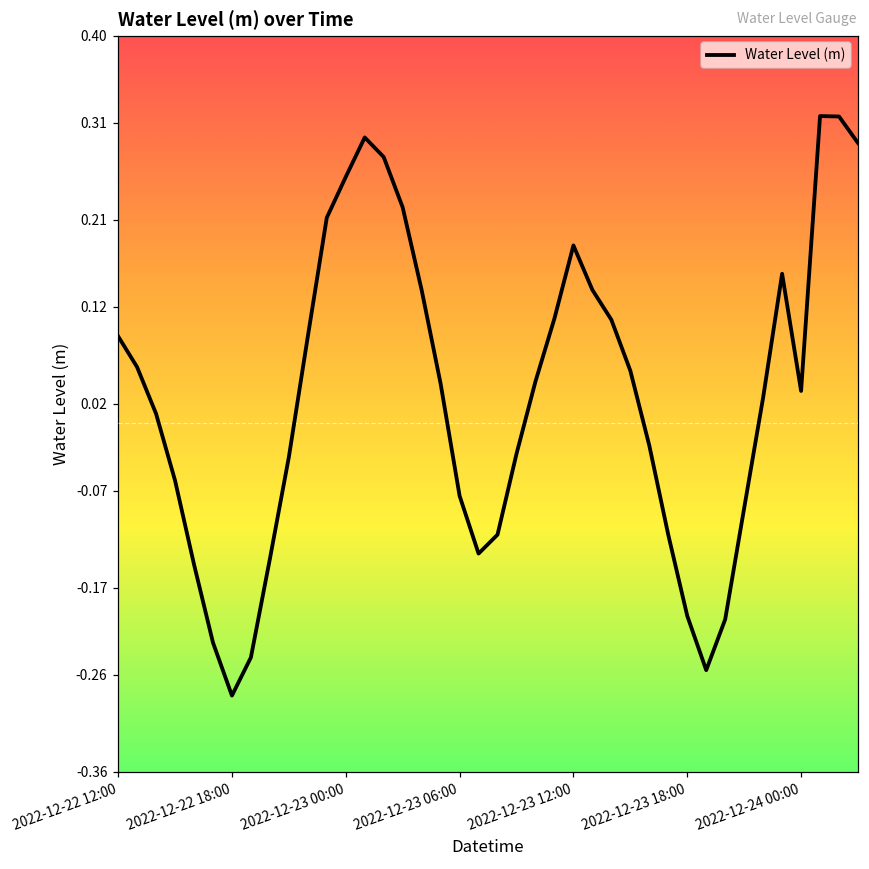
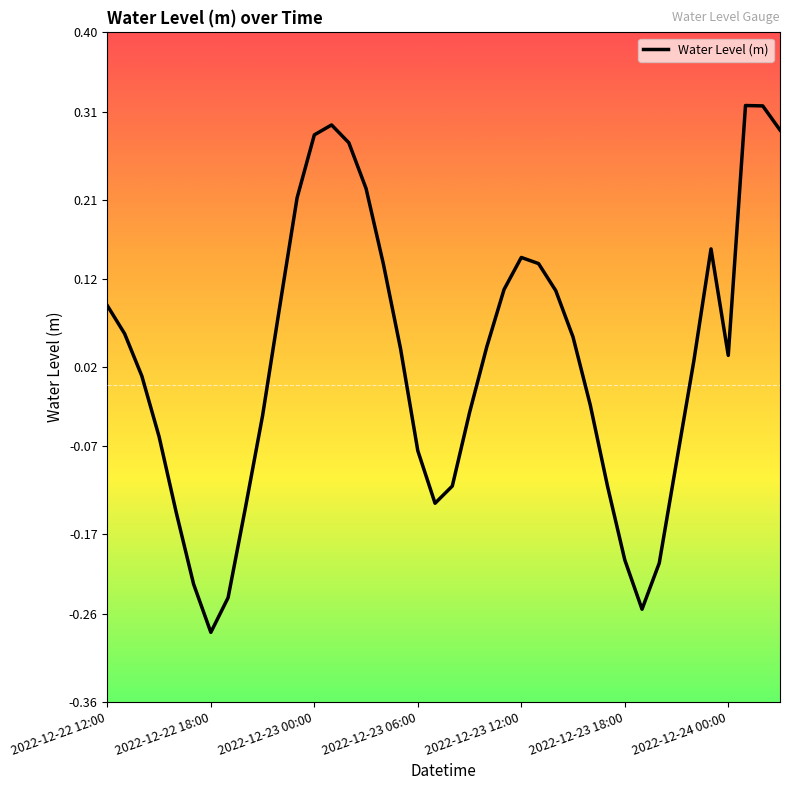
  {
    "2022-12-22 12:00": 0.09,
    "2022-12-22 18:00": -0.28,
-   "2022-12-23 00:00": 0.25,
+   "2022-12-23 00:00": 0.28,
    "2022-12-23 06:00": -0.08,
-   "2022-12-23 12:00": 0.18,
+   "2022-12-23 12:00": 0.14,
    "2022-12-23 18:00": -0.20,
    "2022-12-24 00:00": 0.03
  }
